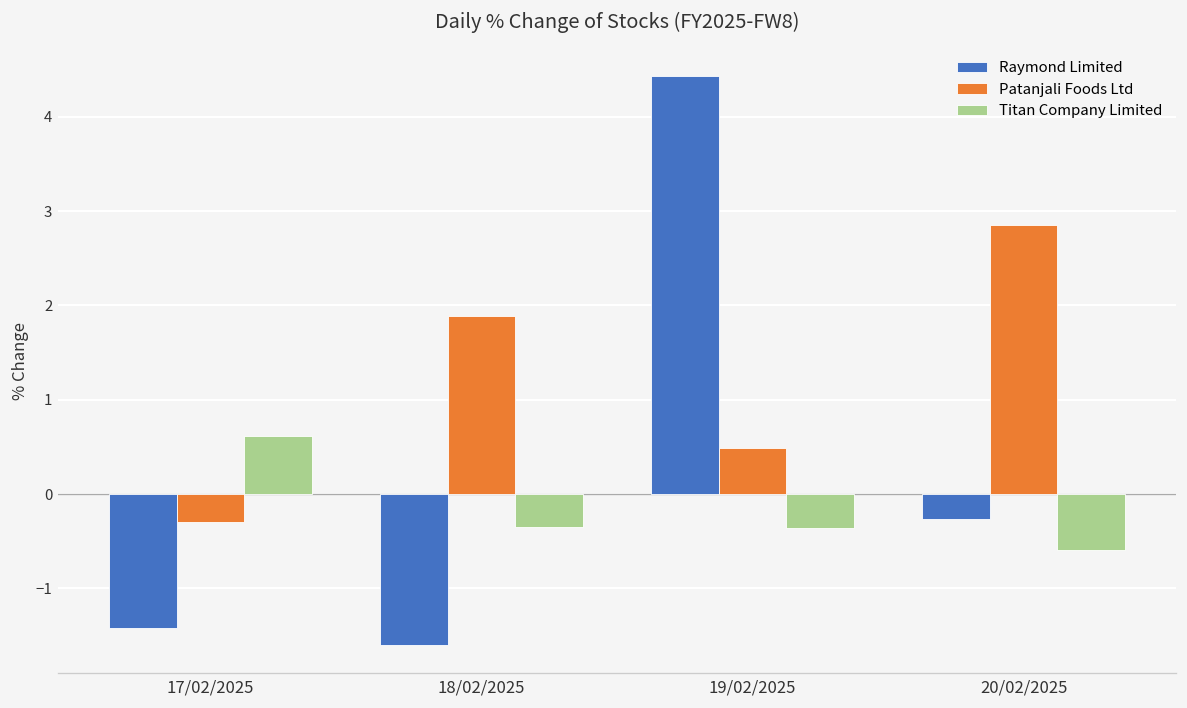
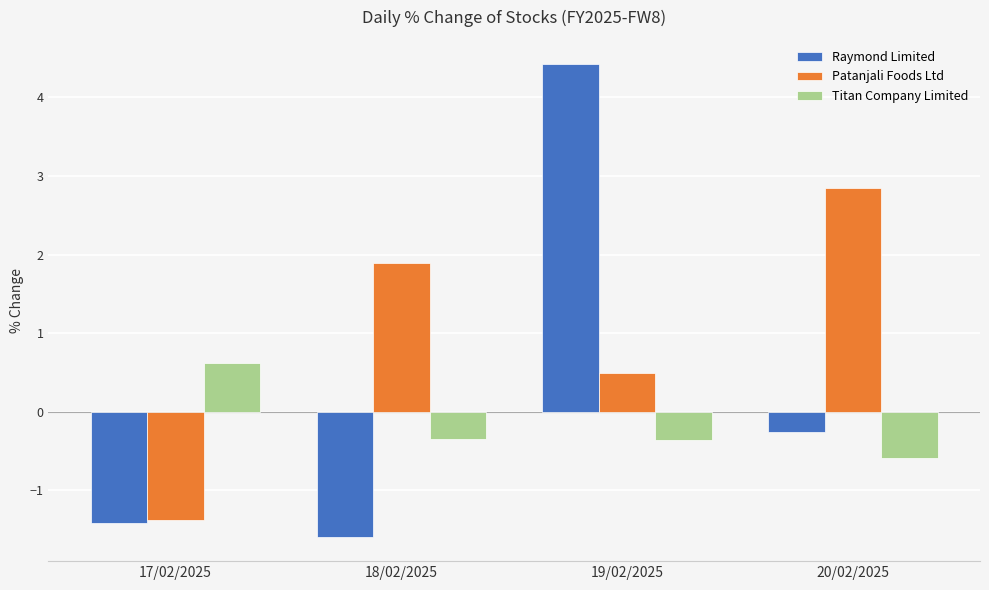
  {
    "Raymond Limited": {
      "17/02/2025": -1.4,
      "18/02/2025": -1.6,
      "19/02/2025": 4.4,
      "20/02/2025": -0.3
    },
    "Patanjali Foods Ltd": {
-     "17/02/2025": -0.3,
+     "17/02/2025": -1.4,
      "18/02/2025": 1.9,
      "19/02/2025": 0.5,
      "20/02/2025": 2.9
    },
    "Titan Company Limited": {
      "17/02/2025": 0.6,
      "18/02/2025": -0.4,
      "19/02/2025": -0.4,
      "20/02/2025": -0.6
    }
  }
